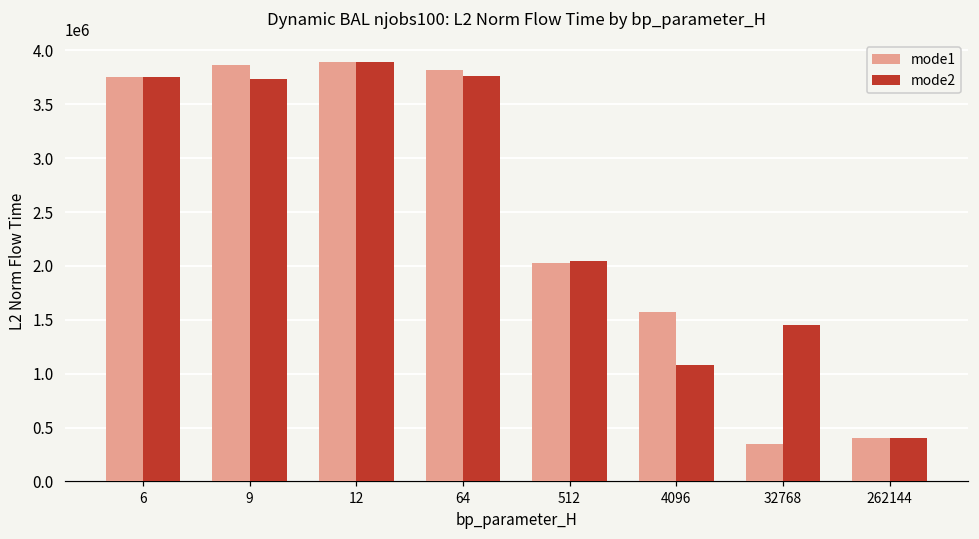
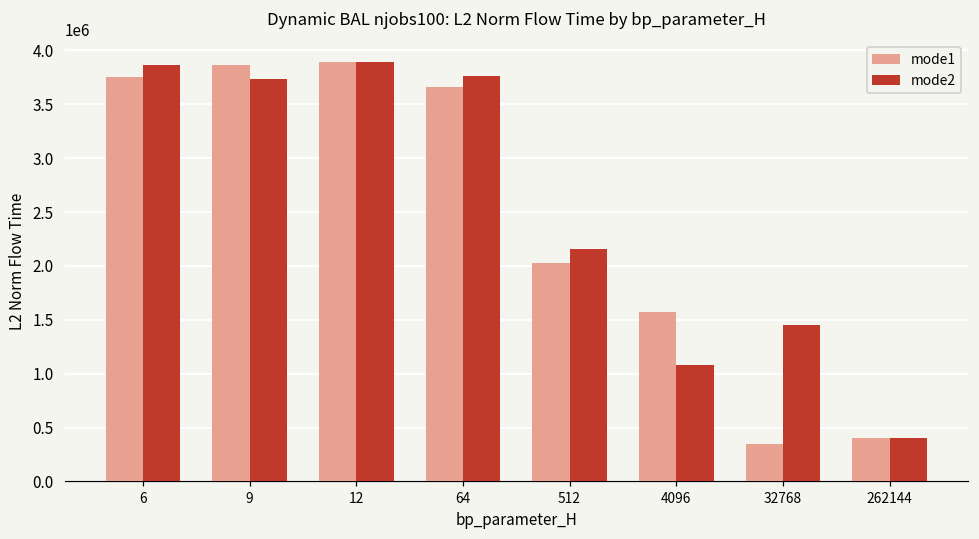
  {
    "mode1": {
      "6": 3800000,
      "9": 3900000,
      "12": 3900000,
-     "64": 3800000,
+     "64": 3700000,
      "512": 2000000,
      "4096": 1600000,
      "32768": 300000,
      "262144": 400000
    },
    "mode2": {
-     "6": 3800000,
+     "6": 3900000,
      "9": 3700000,
      "12": 3900000,
      "64": 3800000,
-     "512": 2000000,
+     "512": 2200000,
      "4096": 1100000,
      "32768": 1400000,
      "262144": 400000
    }
  }
